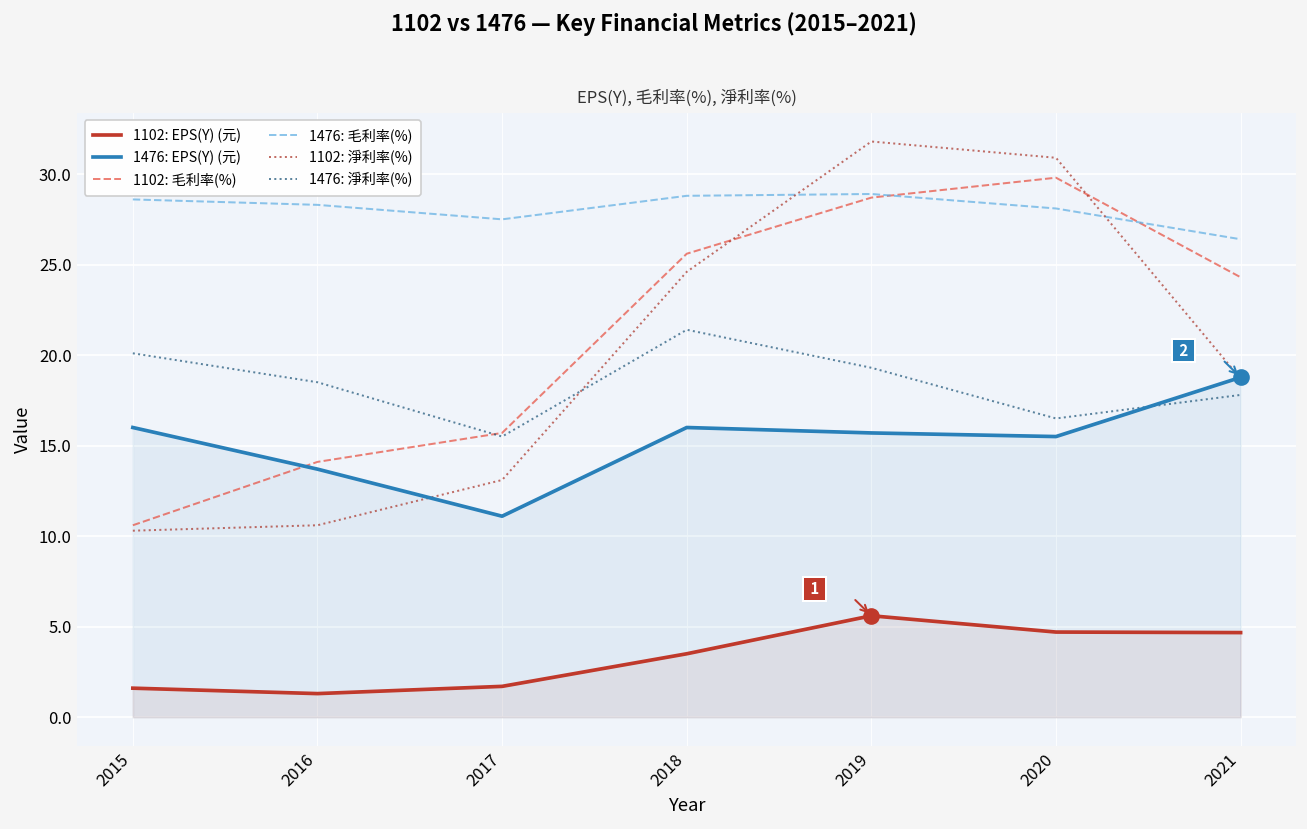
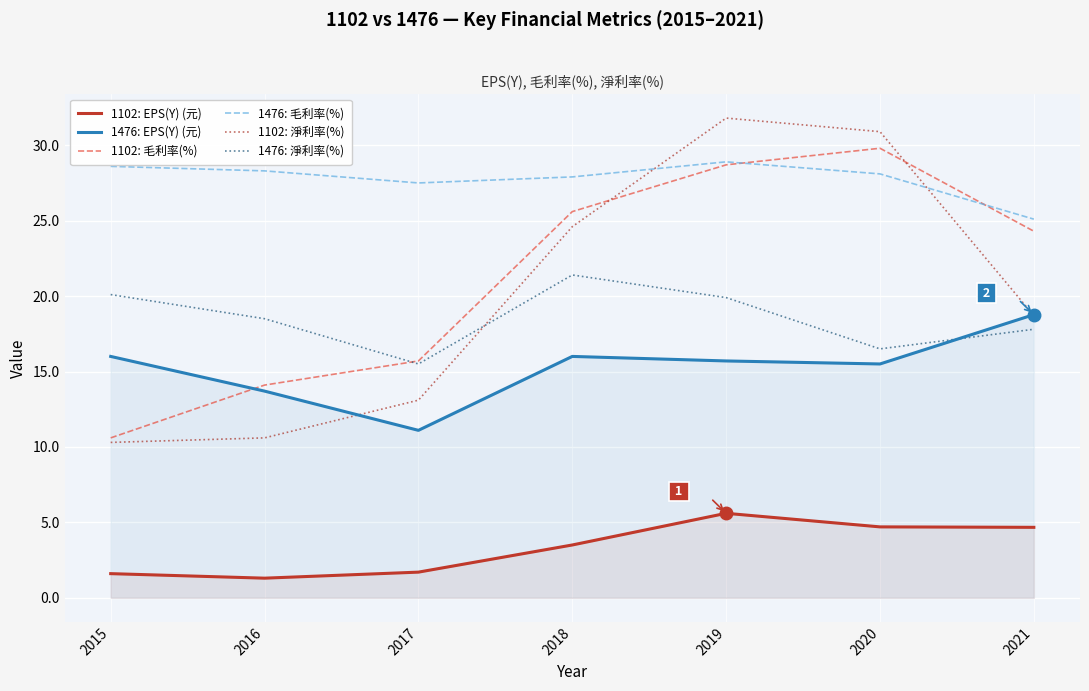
  {
    "1476: 毛利率(%)": {
      "2015": 28.6,
      "2016": 28.3,
      "2017": 27.5,
-     "2018": 28.8,
+     "2018": 27.9,
      "2019": 28.9,
      "2020": 28.1,
-     "2021": 26.4
+     "2021": 25.1
    },
    "1476: 淨利率(%)": {
      "2015": 20.1,
      "2016": 18.5,
      "2017": 15.5,
      "2018": 21.4,
-     "2019": 19.3,
+     "2019": 19.9,
      "2020": 16.5,
      "2021": 17.8
    }
  }
